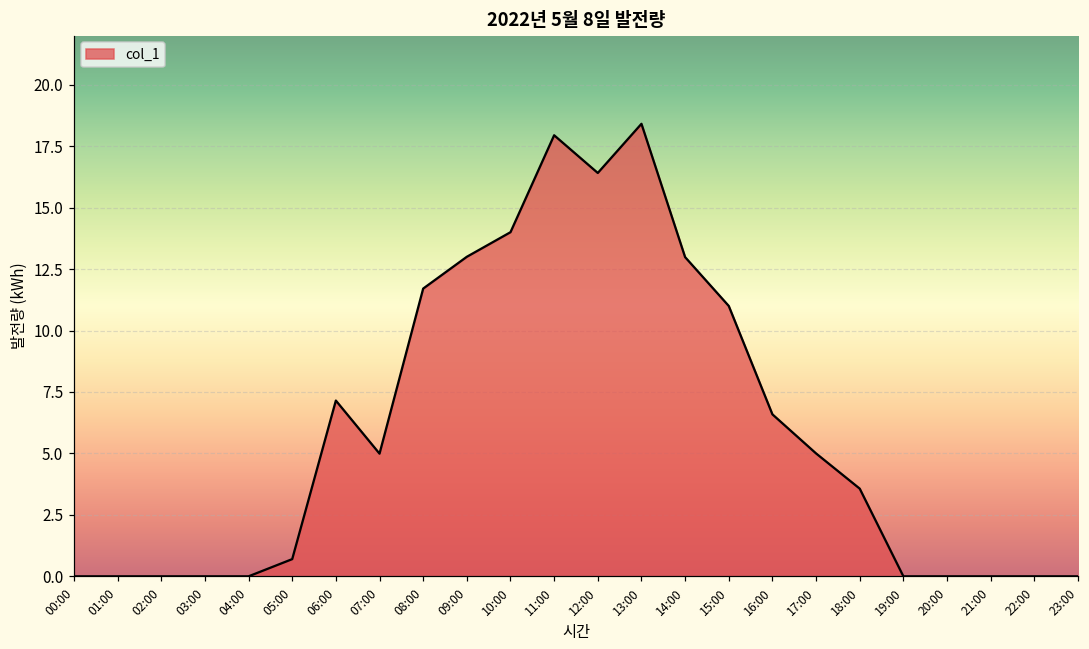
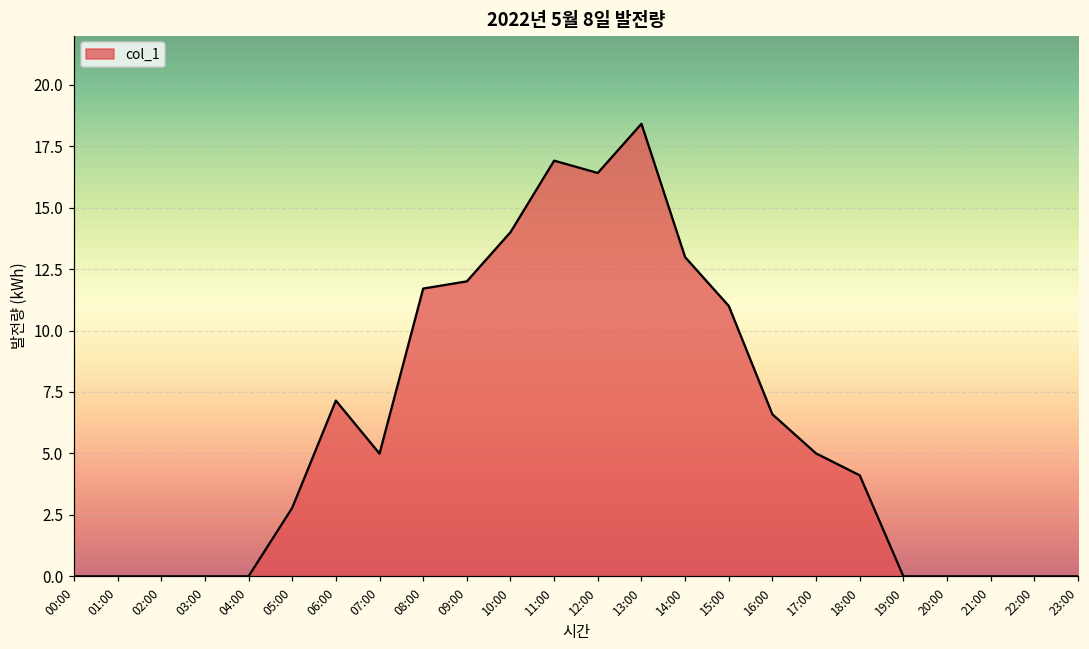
  {
    "00:00": 0.0,
    "01:00": 0.0,
    "02:00": 0.0,
    "03:00": 0.0,
    "04:00": 0.0,
-   "05:00": 0.7,
+   "05:00": 2.8,
    "06:00": 7.2,
    "07:00": 5.0,
    "08:00": 11.7,
-   "09:00": 13,
+   "09:00": 12,
    "10:00": 14.0,
-   "11:00": 17.9,
+   "11:00": 16.9,
    "12:00": 16.4,
    "13:00": 18.4,
    "14:00": 13.0,
    "15:00": 11.0,
    "16:00": 6.6,
    "17:00": 5.0,
-   "18:00": 3.6,
+   "18:00": 4.1,
    "19:00": 0.0,
    "20:00": 0.0,
    "21:00": 0.0,
    "22:00": 0.0,
    "23:00": 0.0
  }
